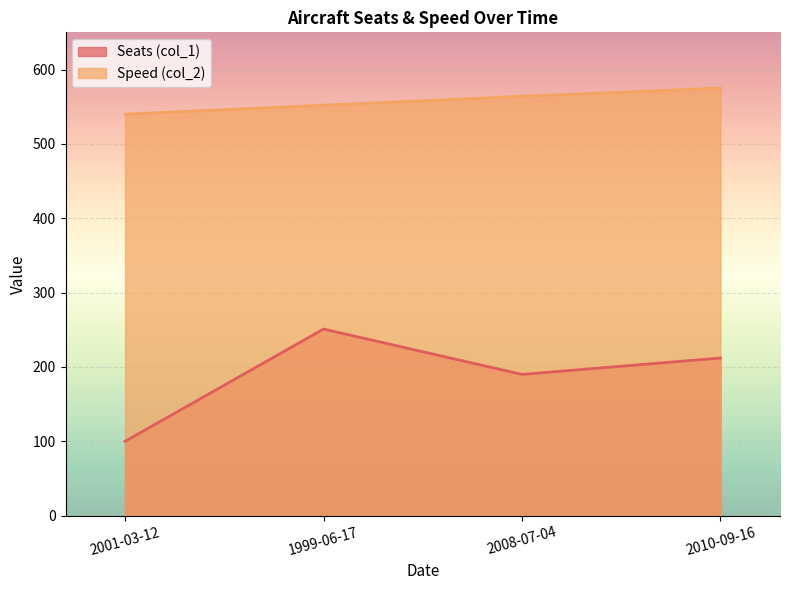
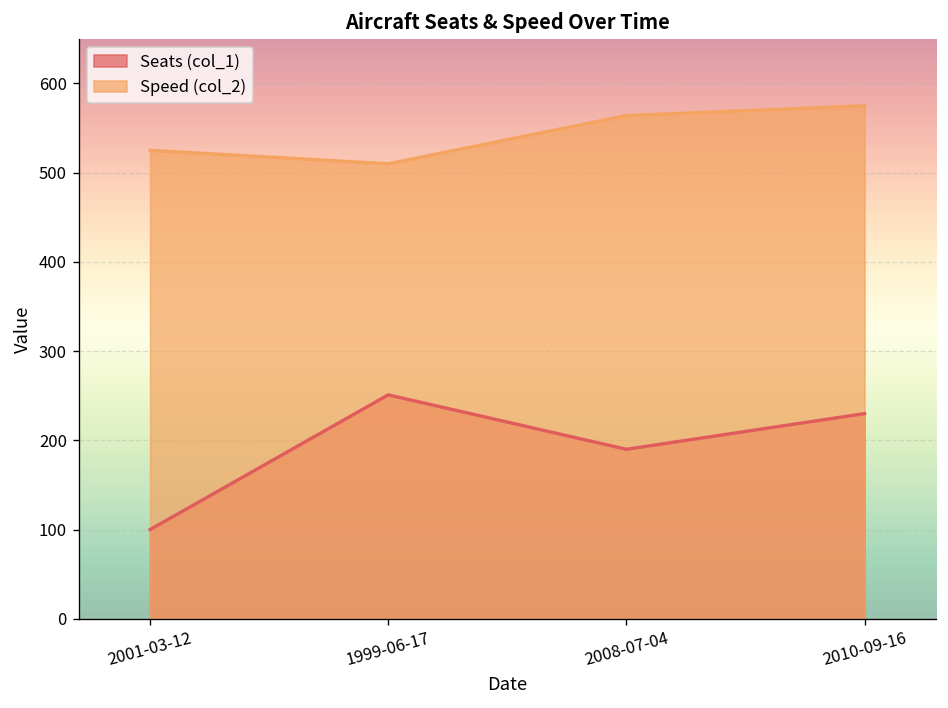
  {
    "Seats (col_1)": {
      "2001-03-12": 100,
      "1999-06-17": 250,
      "2008-07-04": 190,
-     "2010-09-16": 210
+     "2010-09-16": 230
    },
    "Speed (col_2)": {
-     "2001-03-12": 540,
-     "1999-06-17": 550,
+     "2001-03-12": 530,
+     "1999-06-17": 510,
      "2008-07-04": 560,
      "2010-09-16": 580
    }
  }
